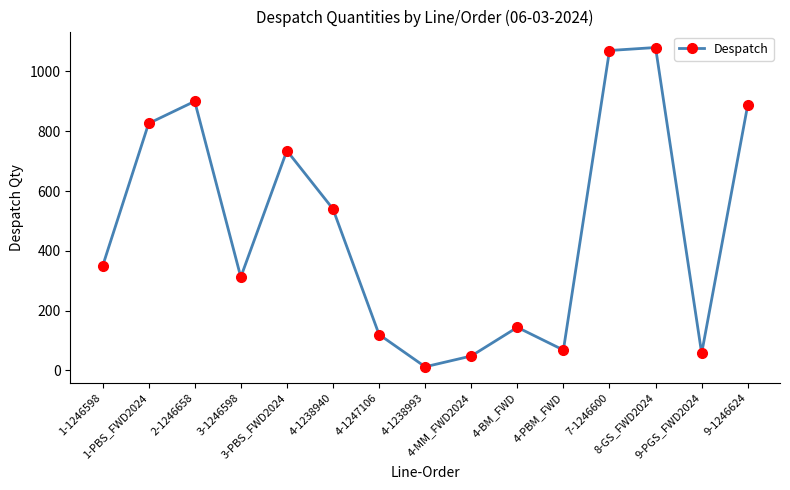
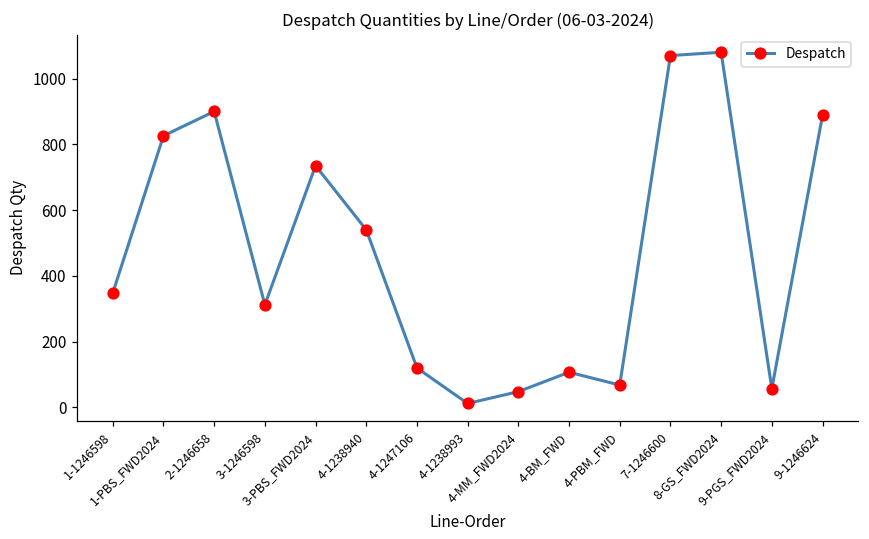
  {
    "1-1246598": 350,
    "1-PBS_FWD2024": 830,
    "2-1246658": 900,
    "3-1246598": 310,
    "3-PBS_FWD2024": 740,
    "4-1238940": 540,
    "4-1247106": 120,
    "4-1238993": 10,
    "4-MM_FWD2024": 50,
-   "4-BM_FWD": 140,
+   "4-BM_FWD": 110,
    "4-PBM_FWD": 70,
    "7-1246600": 1070,
    "8-GS_FWD2024": 1080,
    "9-PGS_FWD2024": 60,
    "9-1246624": 890
  }
